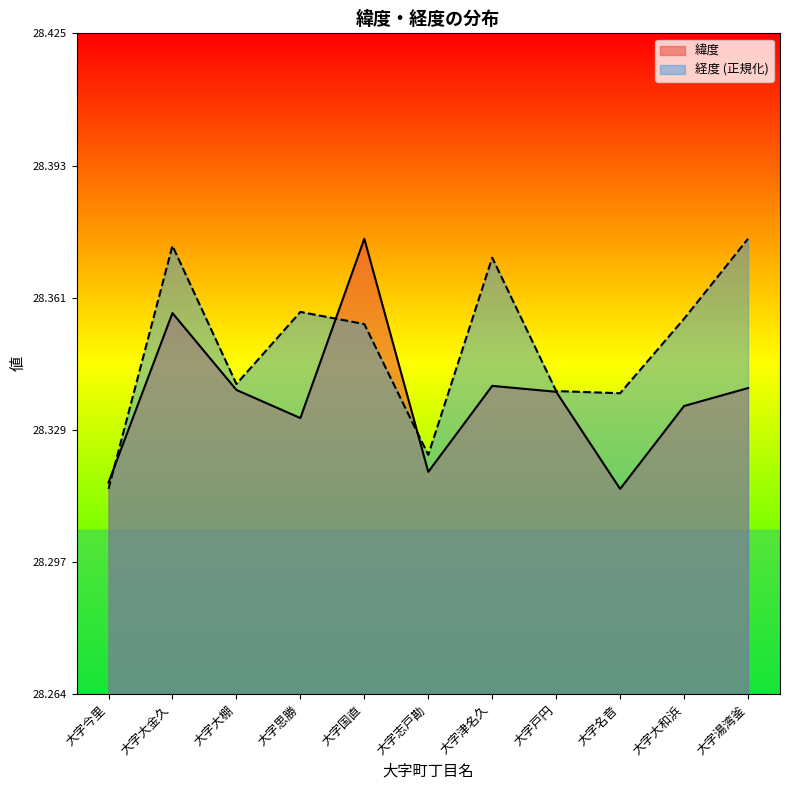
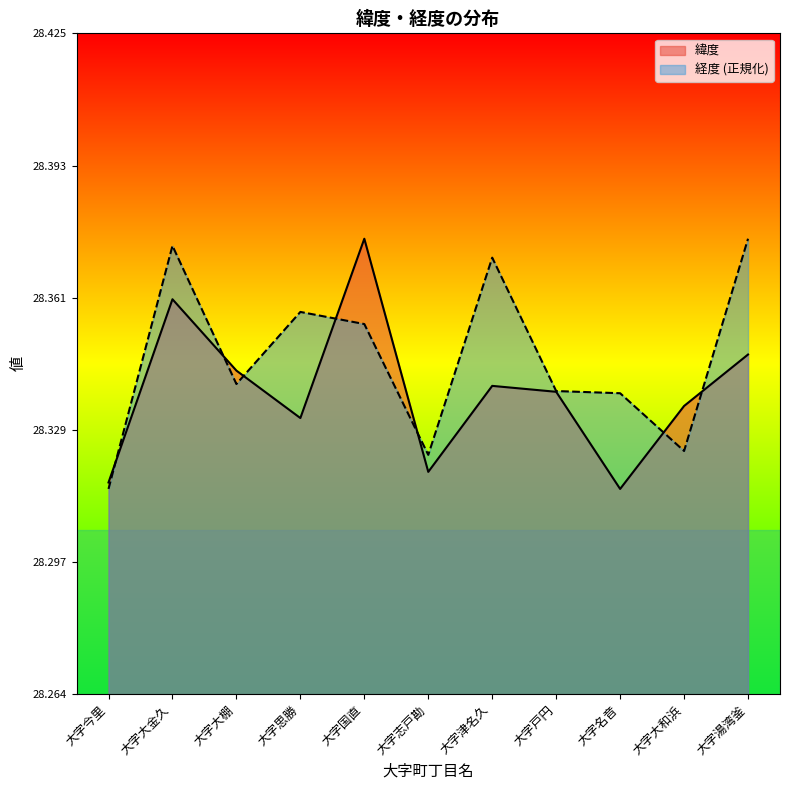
  {
    "緯度": {
      "大字今里": 28.316,
-     "大字大金久": 28.357,
-     "大字大棚": 28.339,
+     "大字大金久": 28.361,
+     "大字大棚": 28.343,
      "大字思勝": 28.332,
      "大字国直": 28.375,
      "大字志戸勘": 28.319,
      "大字津名久": 28.340,
      "大字名音": 28.314,
      "大字大和浜": 28.335,
-     "大字湯湾釜": 28.339
+     "大字湯湾釜": 28.347
    },
    "経度 (正規化)": {
      "大字今里": 28.314,
      "大字大金久": 28.374,
      "大字大棚": 28.340,
      "大字思勝": 28.358,
      "大字国直": 28.355,
      "大字志戸勘": 28.323,
      "大字津名久": 28.371,
      "大字名音": 28.338,
-     "大字大和浜": 28.356,
+     "大字大和浜": 28.324,
      "大字湯湾釜": 28.375
    }
  }
